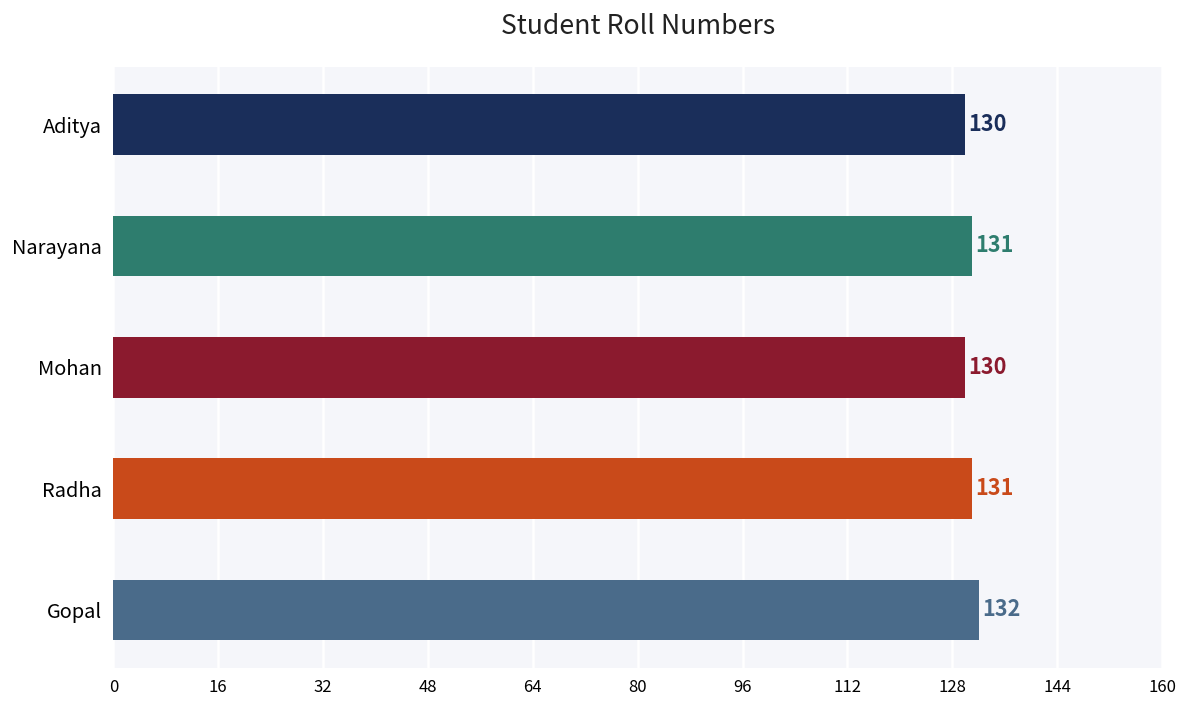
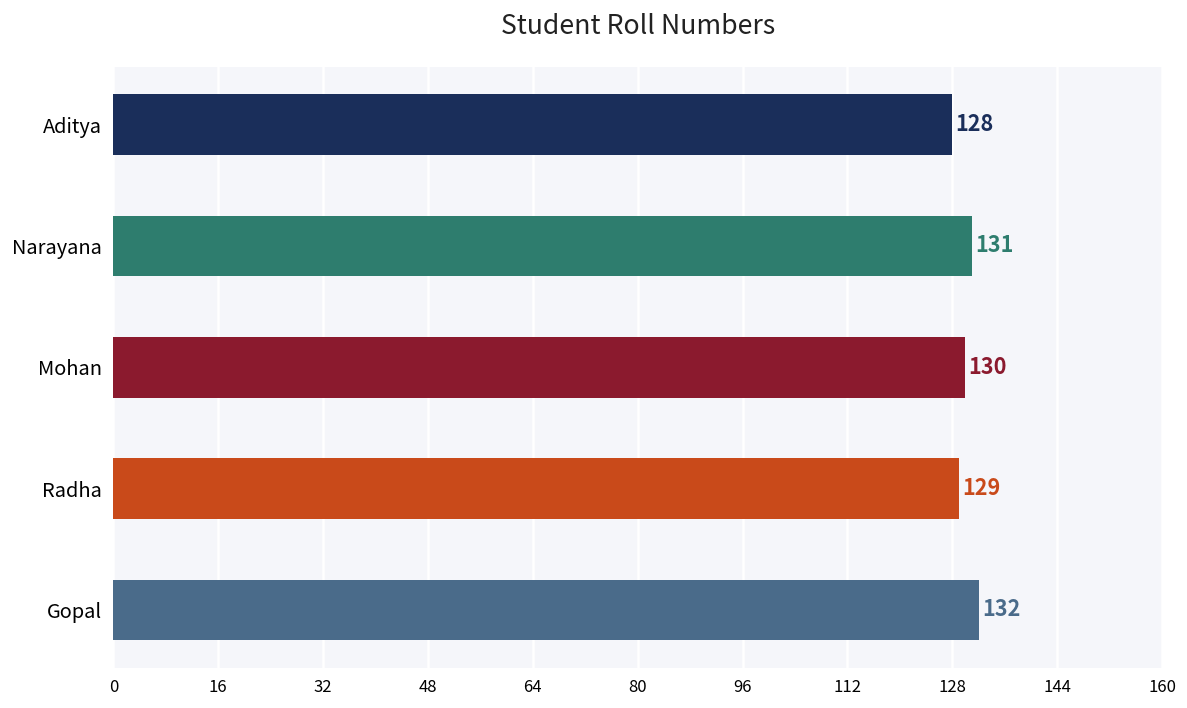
  {
-   "Aditya": 130,
+   "Aditya": 128,
    "Narayana": 131,
    "Mohan": 130,
-   "Radha": 131,
+   "Radha": 129,
    "Gopal": 132
  }
